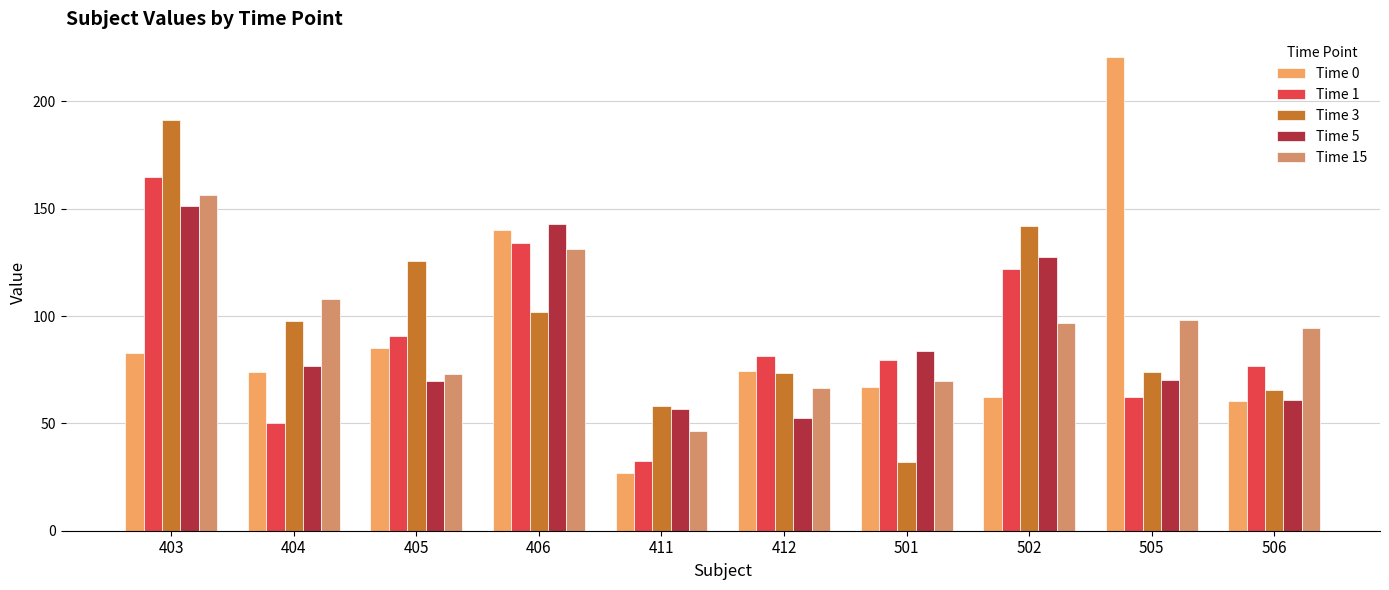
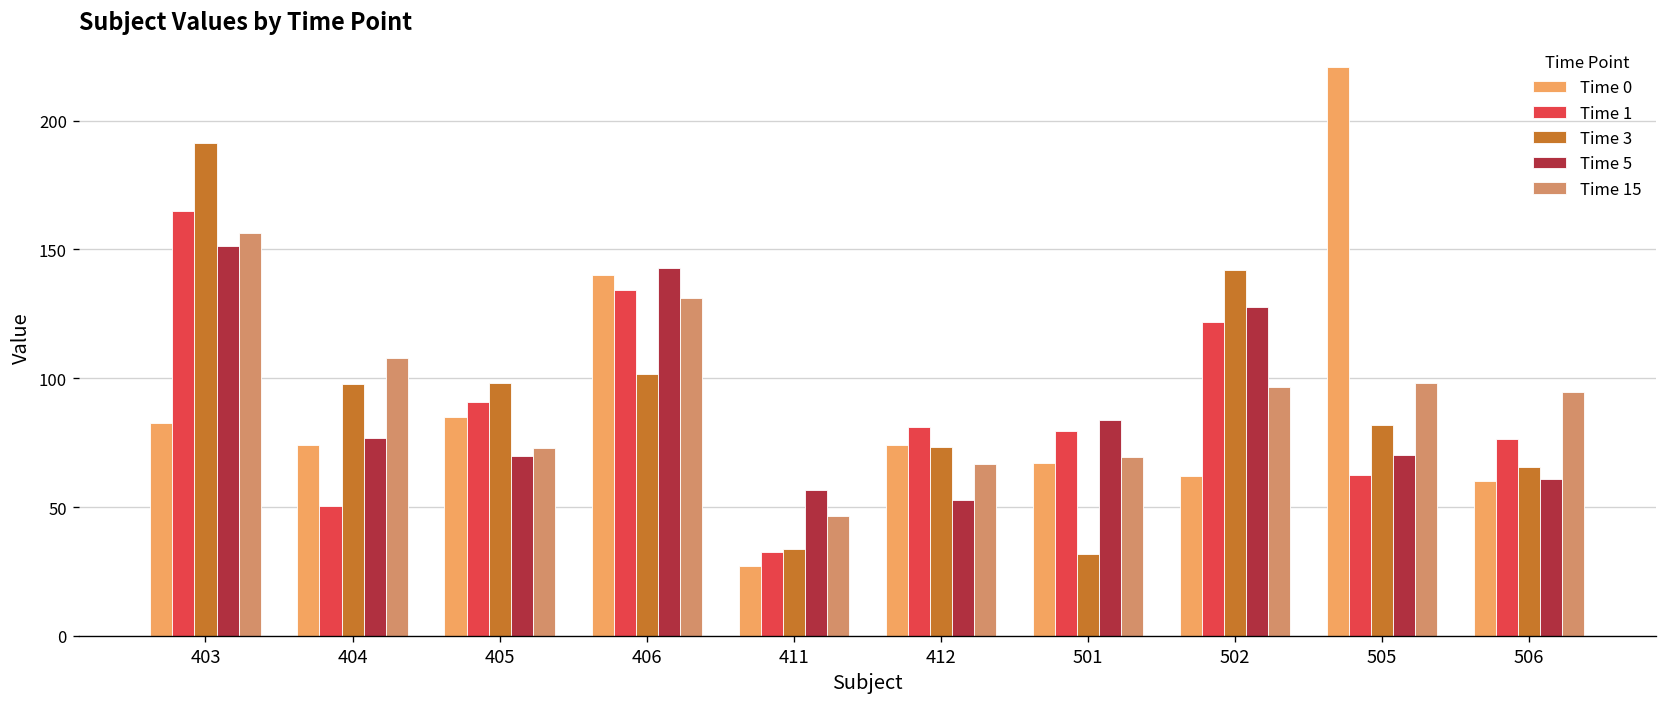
  {
    "Time 3": {
      "403": 191,
      "404": 98,
-     "405": 126,
+     "405": 98,
      "406": 102,
-     "411": 58,
+     "411": 34,
      "412": 73,
      "501": 32,
      "502": 142,
-     "505": 74,
+     "505": 82,
      "506": 66
    }
  }
